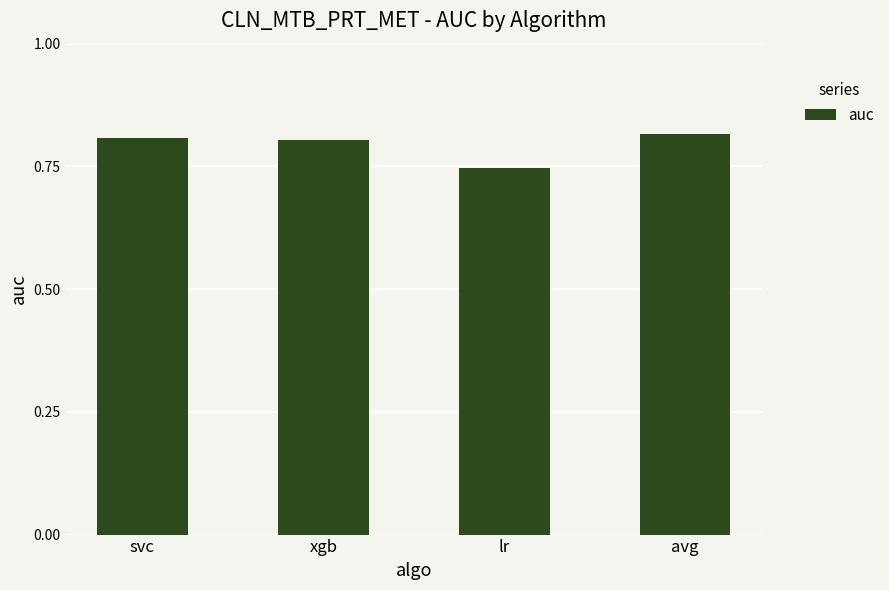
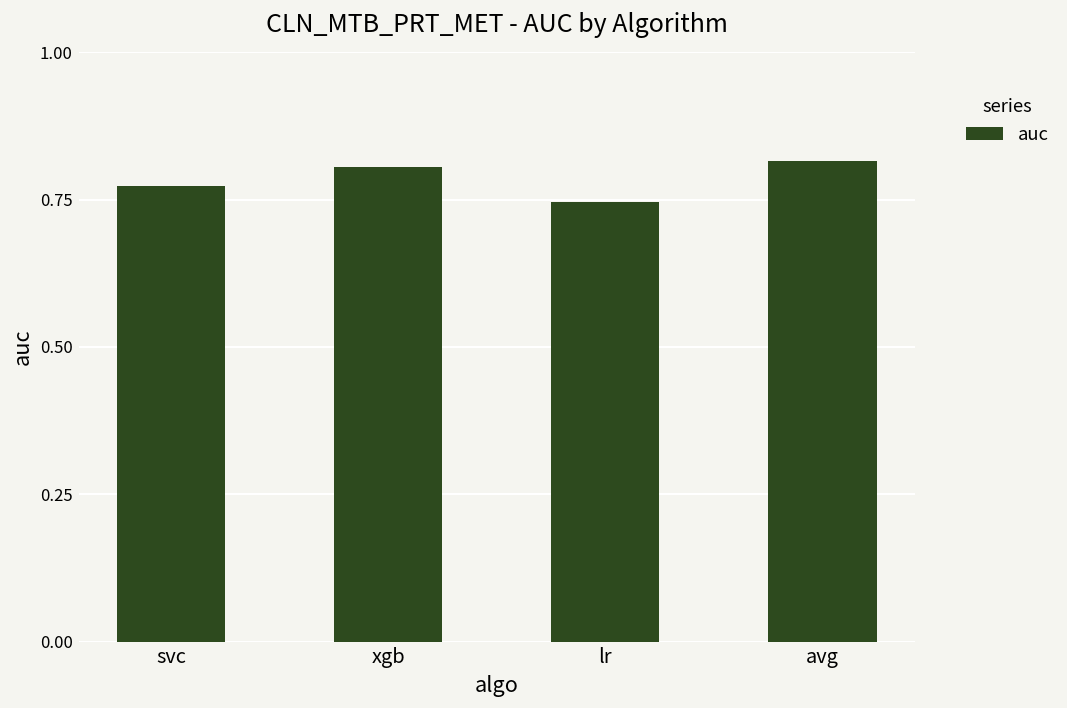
  {
-   "svc": 0.81,
+   "svc": 0.77,
    "xgb": 0.80,
    "lr": 0.75,
    "avg": 0.82
  }
